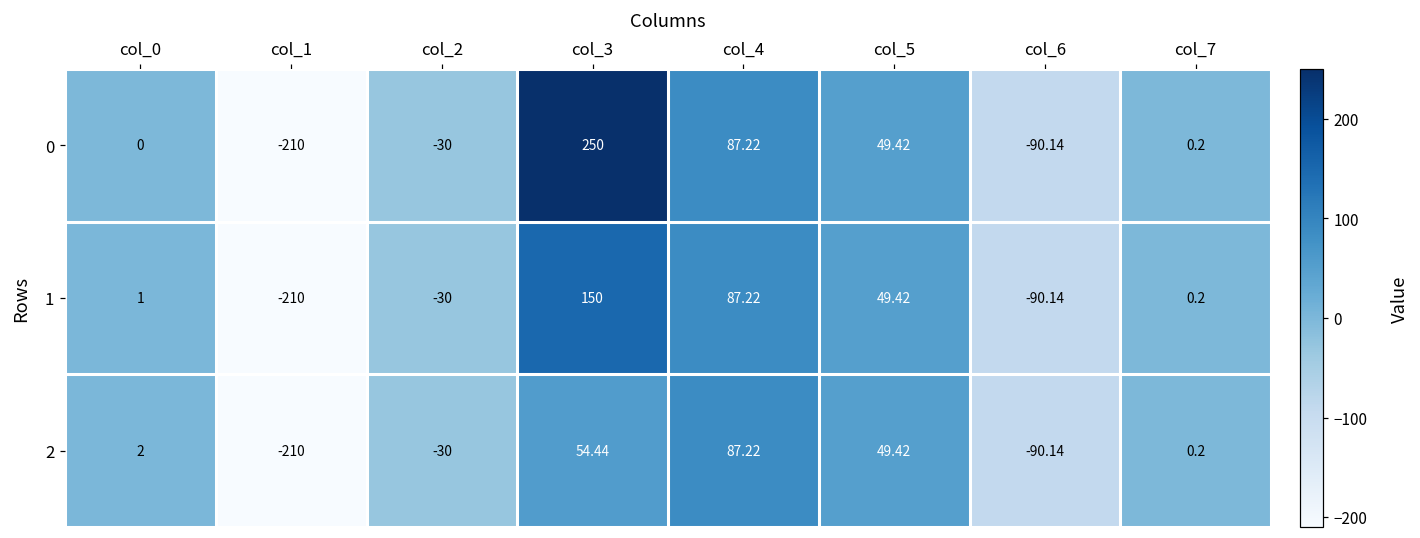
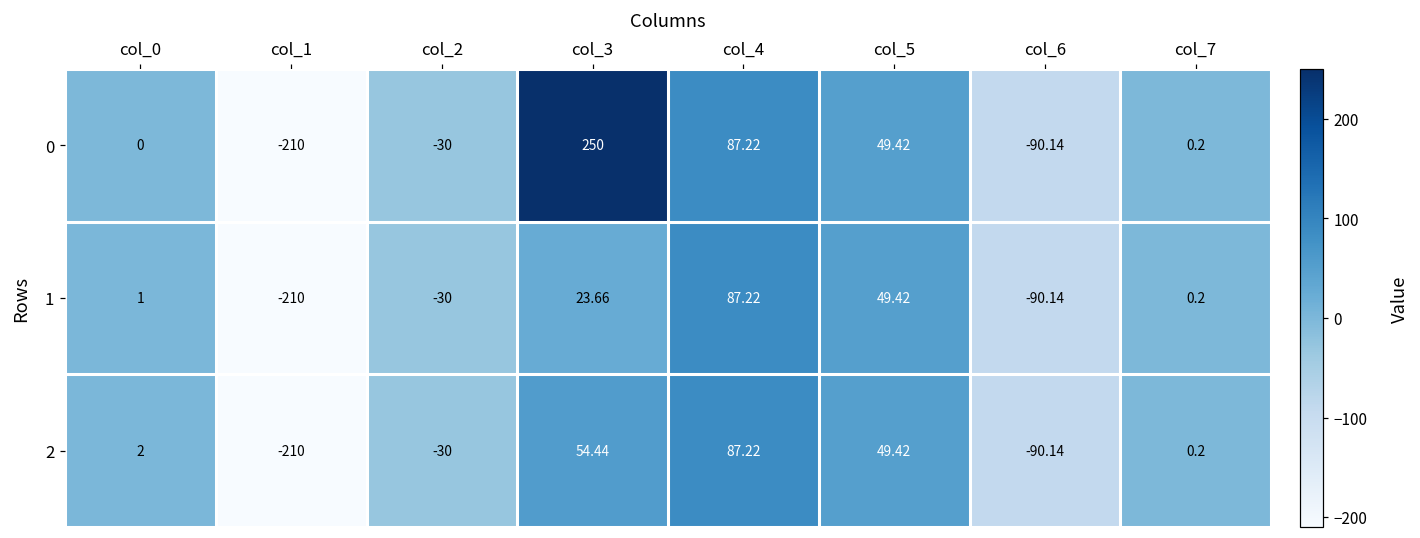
  {
    "0": {
      "col_0": 0,
      "col_1": -210,
      "col_2": -30,
      "col_3": 250,
      "col_4": 87.22,
      "col_5": 49.42,
      "col_6": -90.14,
      "col_7": 0.2
    },
    "1": {
      "col_0": 1,
      "col_1": -210,
      "col_2": -30,
-     "col_3": 150,
+     "col_3": 23.66,
      "col_4": 87.22,
      "col_5": 49.42,
      "col_6": -90.14,
      "col_7": 0.2
    },
    "2": {
      "col_0": 2,
      "col_1": -210,
      "col_2": -30,
      "col_3": 54.44,
      "col_4": 87.22,
      "col_5": 49.42,
      "col_6": -90.14,
      "col_7": 0.2
    }
  }
